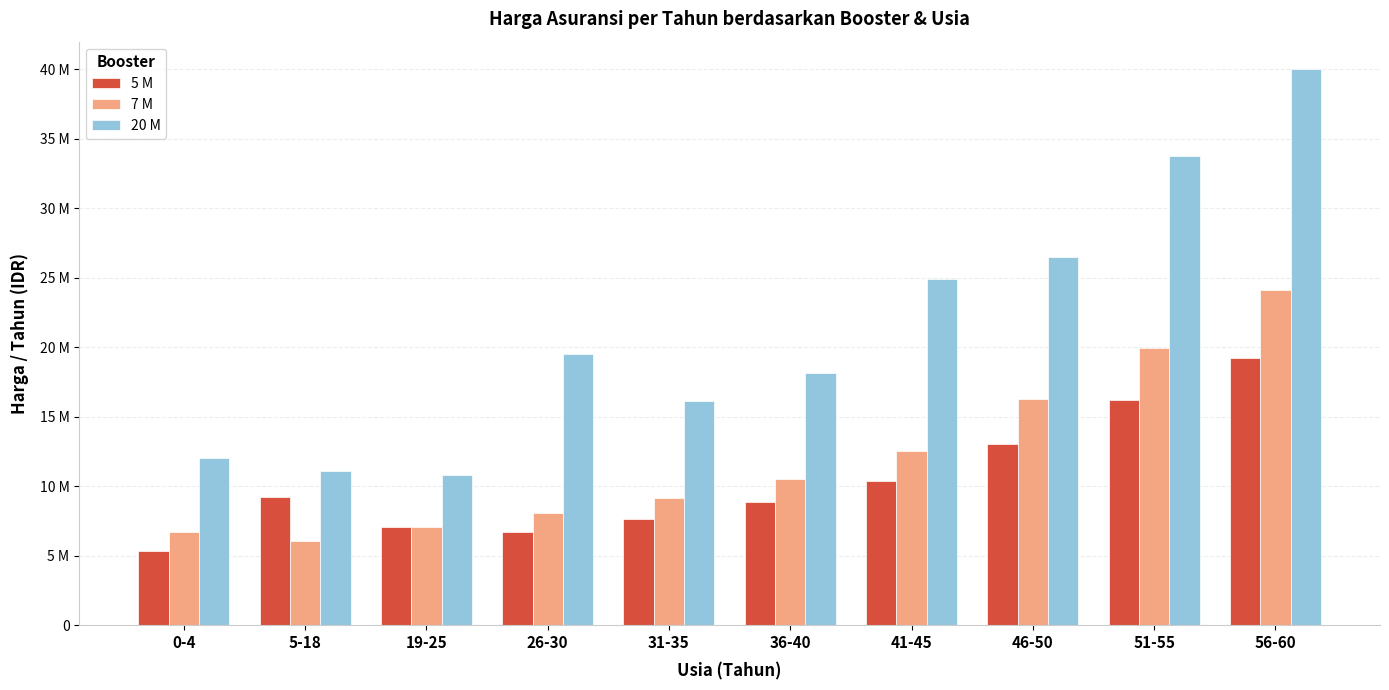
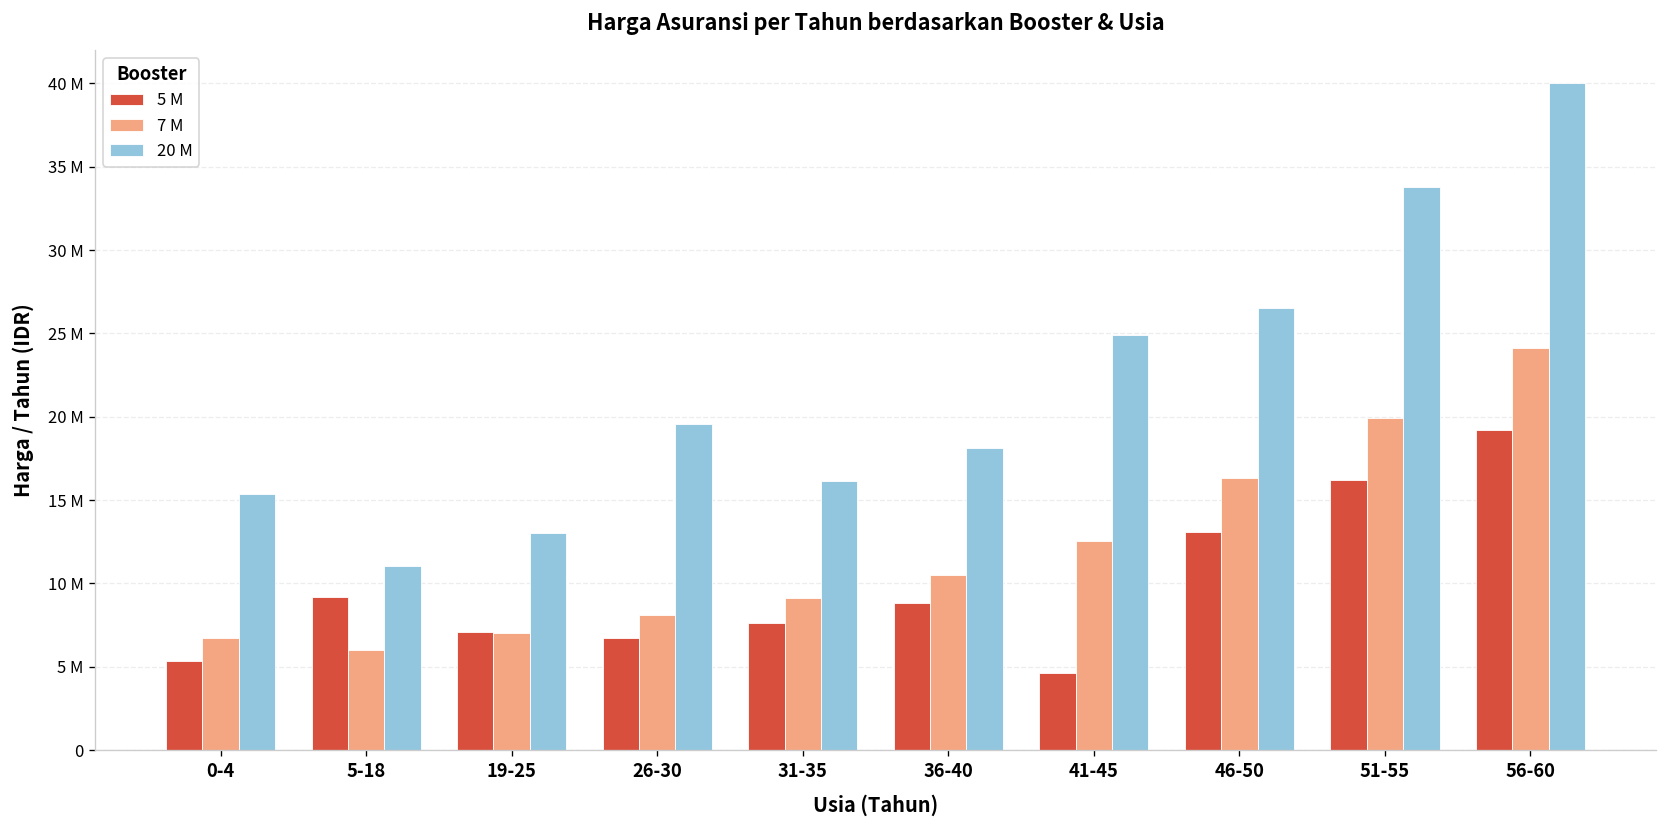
  {
    "5 M": {
      "0-4": 5400000,
      "5-18": 9200000,
      "19-25": 7100000,
      "26-30": 6700000,
      "31-35": 7600000,
      "36-40": 8800000,
-     "41-45": 10400000,
+     "41-45": 4600000,
      "46-50": 13100000,
      "51-55": 16200000,
      "56-60": 19200000
    },
    "7 M": {
      "0-4": 6700000,
      "5-18": 6000000,
      "19-25": 7000000,
      "26-30": 8100000,
      "31-35": 9100000,
      "36-40": 10500000,
      "41-45": 12500000,
      "46-50": 16300000,
      "51-55": 19900000,
      "56-60": 24100000
    },
    "20 M": {
-     "0-4": 12000000,
+     "0-4": 15400000,
      "5-18": 11100000,
-     "19-25": 10800000,
+     "19-25": 13100000,
      "26-30": 19500000,
      "31-35": 16100000,
      "36-40": 18100000,
      "41-45": 24900000,
      "46-50": 26500000,
      "51-55": 33800000,
      "56-60": 40000000
    }
  }
